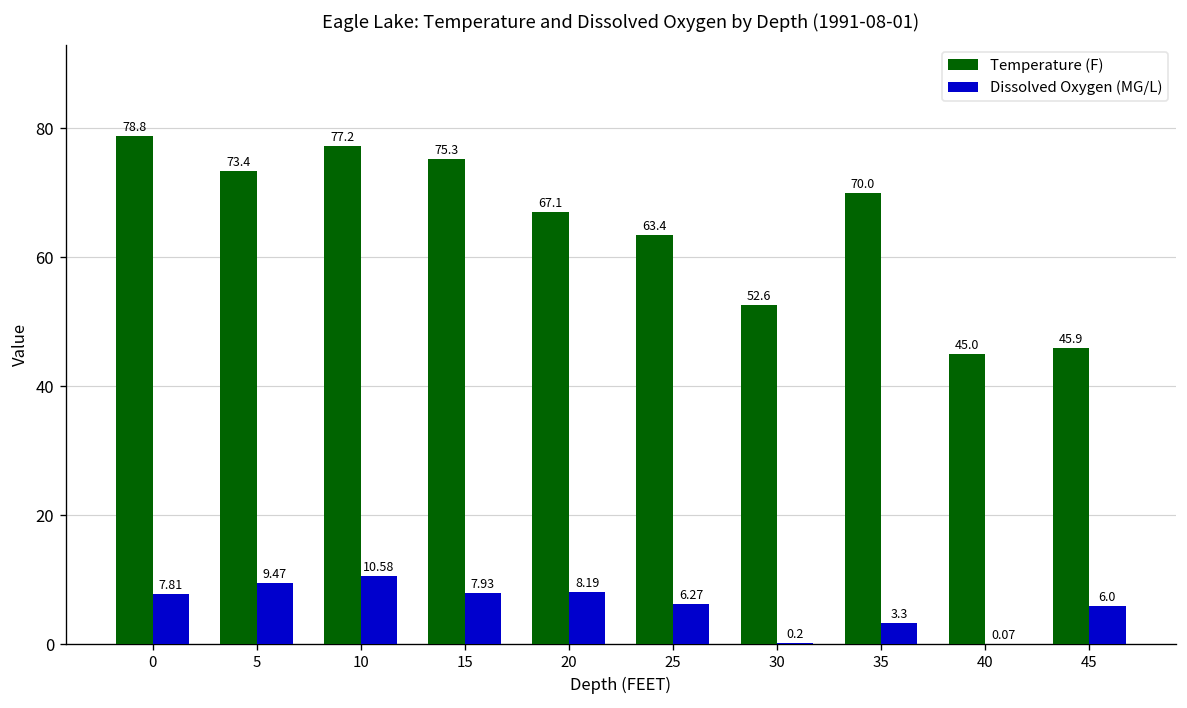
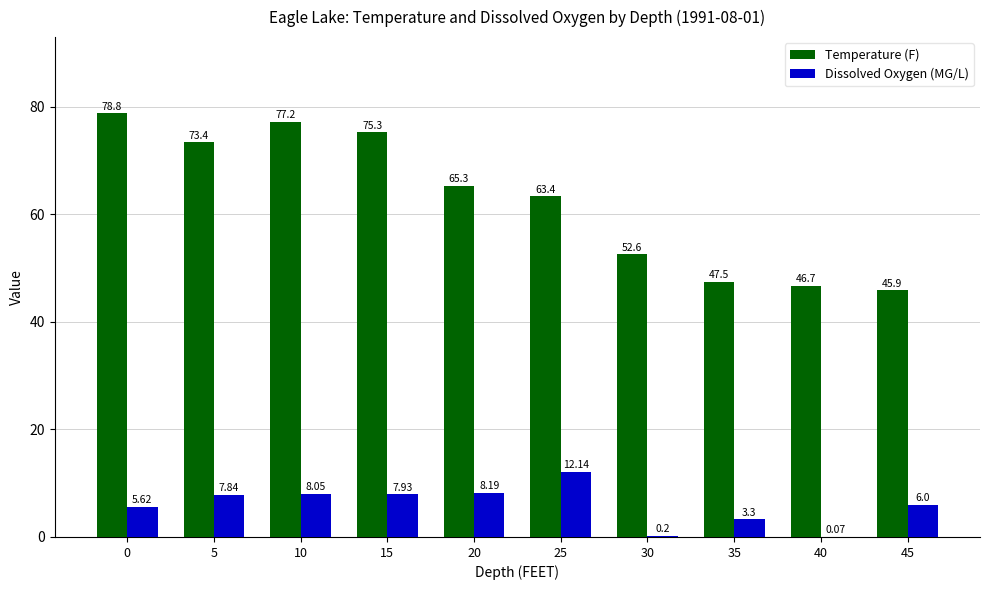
  {
    "Temperature (F)": {
      "0": 78.8,
      "5": 73.4,
      "10": 77.2,
      "15": 75.3,
-     "20": 67.1,
+     "20": 65.3,
      "25": 63.4,
      "30": 52.6,
-     "35": 70.0,
-     "40": 45.0,
+     "35": 47.5,
+     "40": 46.7,
      "45": 45.9
    },
    "Dissolved Oxygen (MG/L)": {
-     "0": 7.81,
-     "5": 9.47,
-     "10": 10.58,
+     "0": 5.62,
+     "5": 7.84,
+     "10": 8.05,
      "15": 7.93,
      "20": 8.19,
-     "25": 6.27,
+     "25": 12.14,
      "30": 0.2,
      "35": 3.3,
      "40": 0.07,
      "45": 6.0
    }
  }
